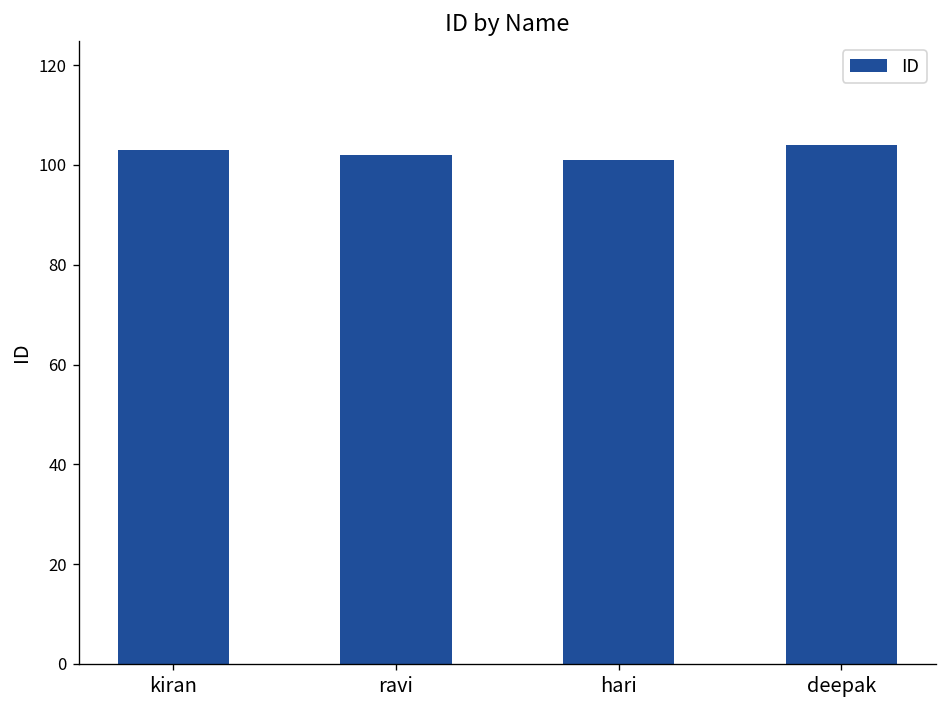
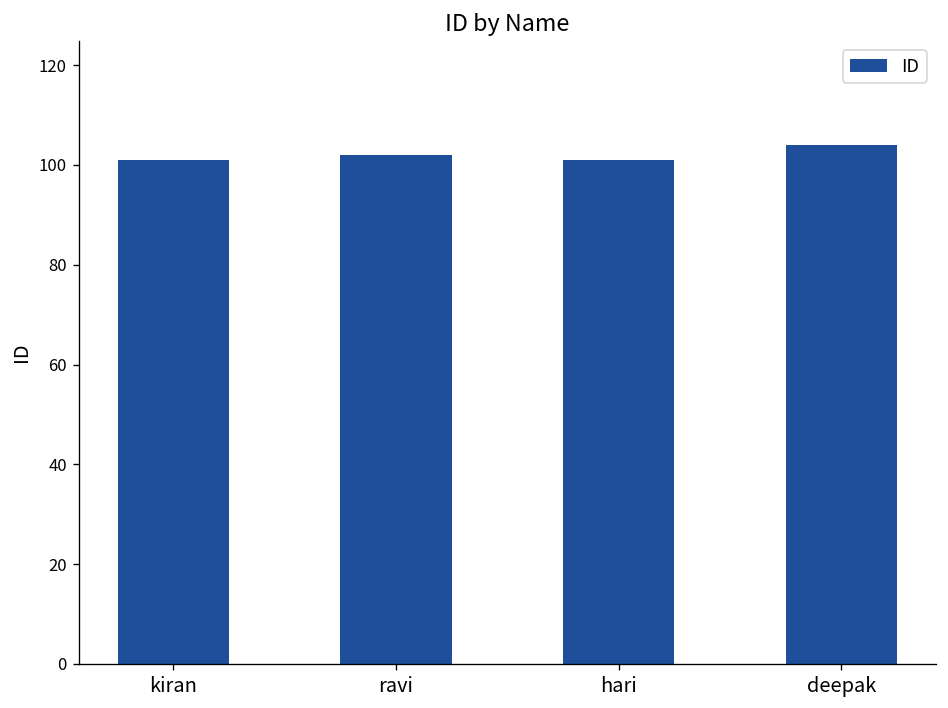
  {
-   "kiran": 103,
+   "kiran": 101,
    "ravi": 102,
    "hari": 101,
    "deepak": 104
  }
